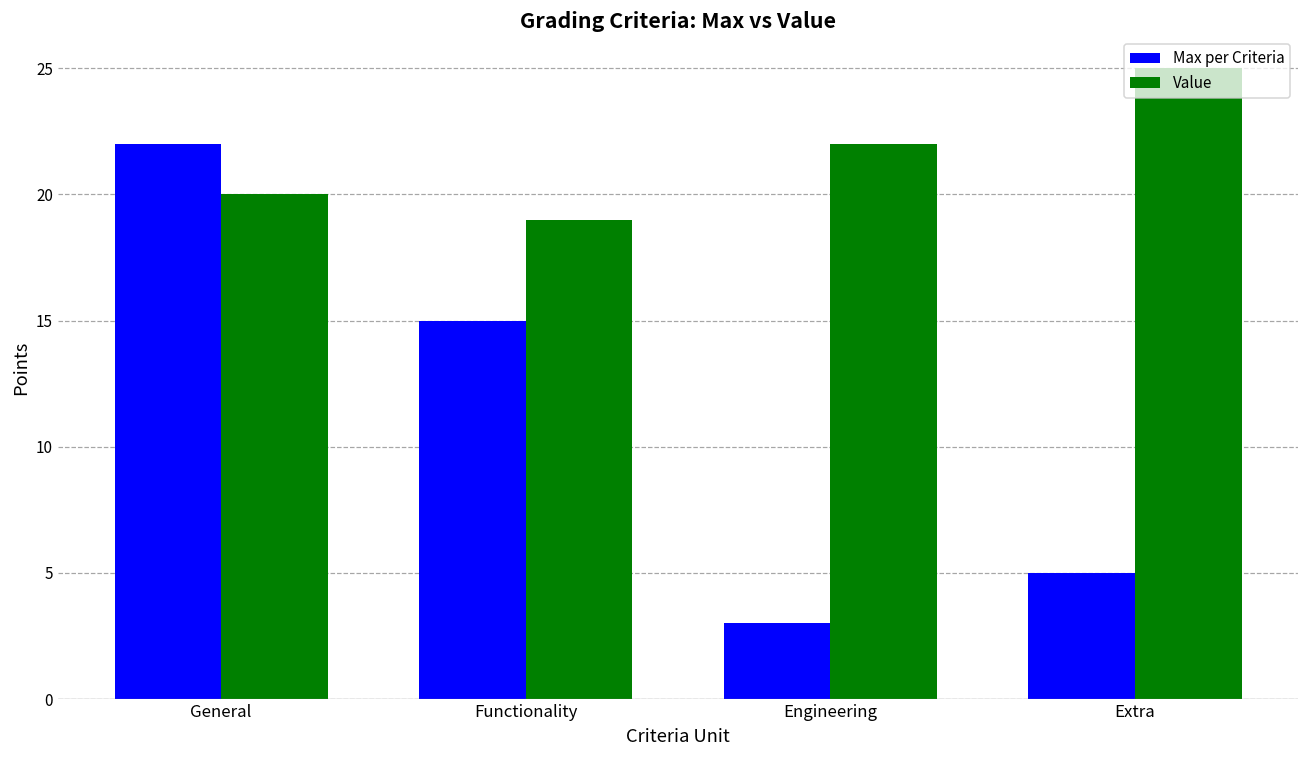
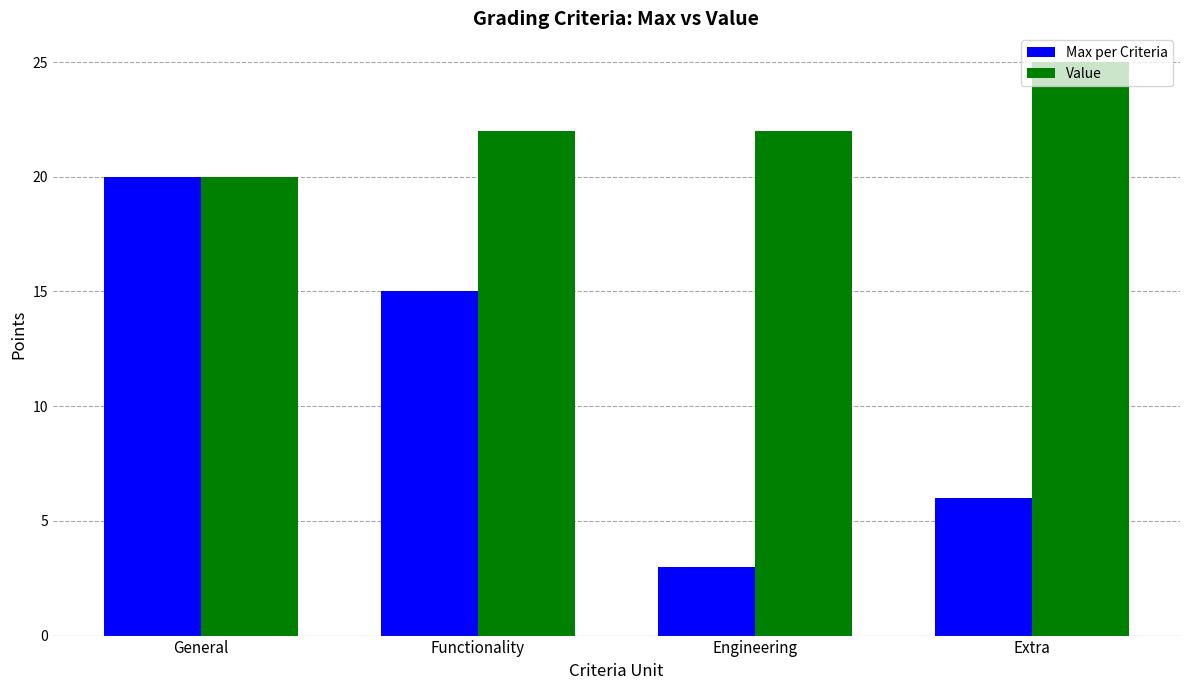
  {
    "Max per Criteria": {
-     "General": 22,
+     "General": 20,
      "Functionality": 15,
      "Engineering": 3,
-     "Extra": 5
+     "Extra": 6
    },
    "Value": {
      "General": 20,
-     "Functionality": 19,
+     "Functionality": 22,
      "Engineering": 22
    }
  }
